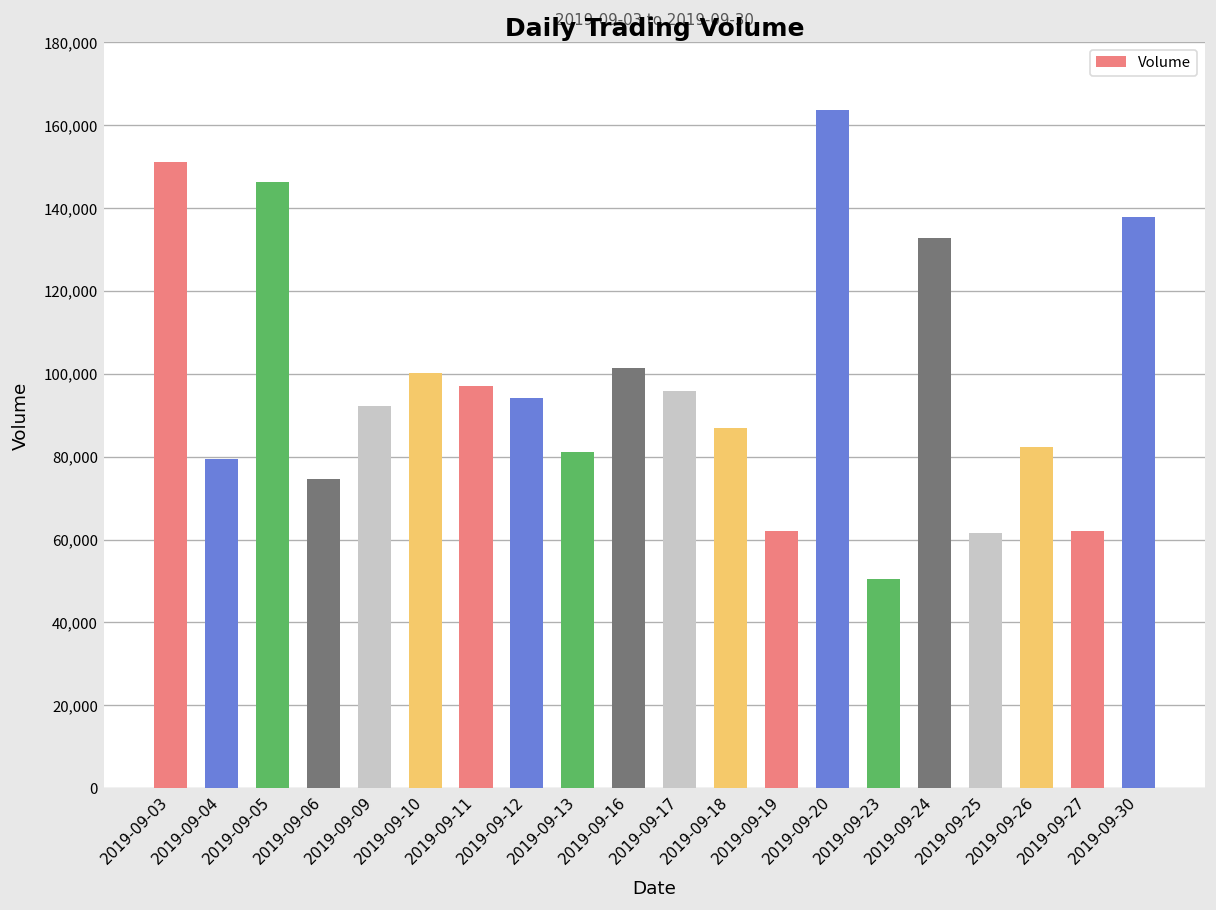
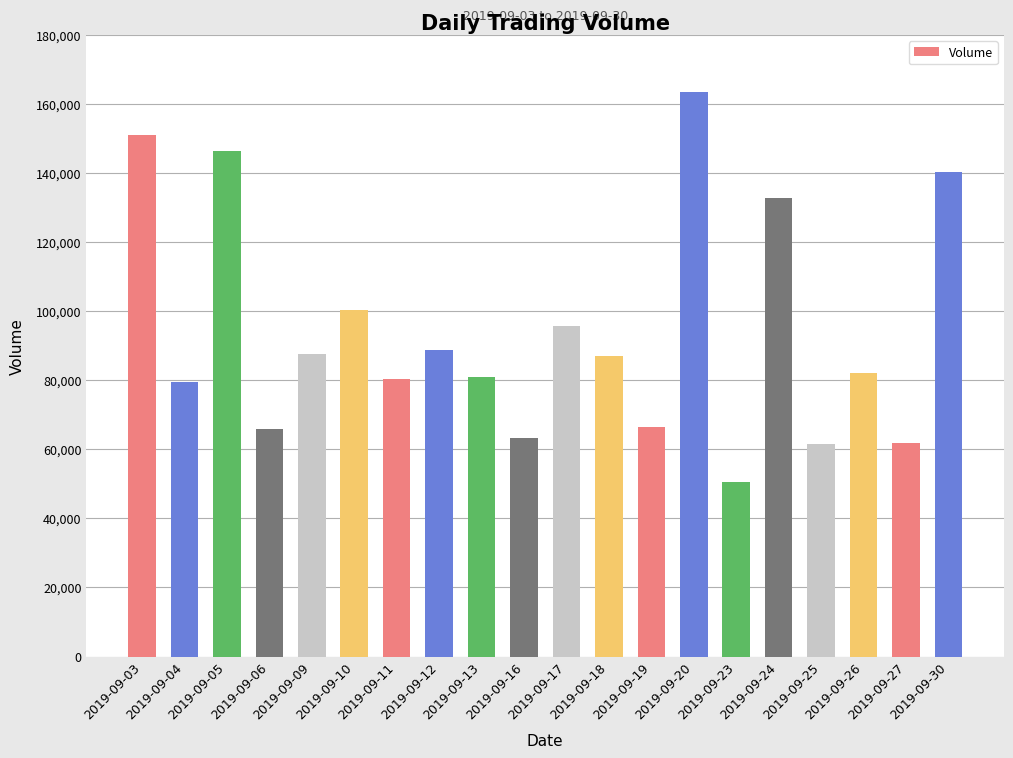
  {
    "2019-09-03": "151,000",
    "2019-09-04": "79,000",
    "2019-09-05": "146,000",
-   "2019-09-06": "75,000",
-   "2019-09-09": "92,000",
+   "2019-09-06": "66,000",
+   "2019-09-09": "87,000",
    "2019-09-10": "100,000",
-   "2019-09-11": "97,000",
-   "2019-09-12": "94,000",
+   "2019-09-11": "80,000",
+   "2019-09-12": "89,000",
    "2019-09-13": "81,000",
-   "2019-09-16": "101,000",
+   "2019-09-16": "63,000",
    "2019-09-17": "96,000",
    "2019-09-18": "87,000",
-   "2019-09-19": "62,000",
+   "2019-09-19": "66,000",
    "2019-09-20": "164,000",
    "2019-09-23": "50,000",
    "2019-09-24": "133,000",
    "2019-09-25": "62,000",
    "2019-09-26": "82,000",
    "2019-09-27": "62,000",
-   "2019-09-30": "138,000"
+   "2019-09-30": "140,000"
  }
